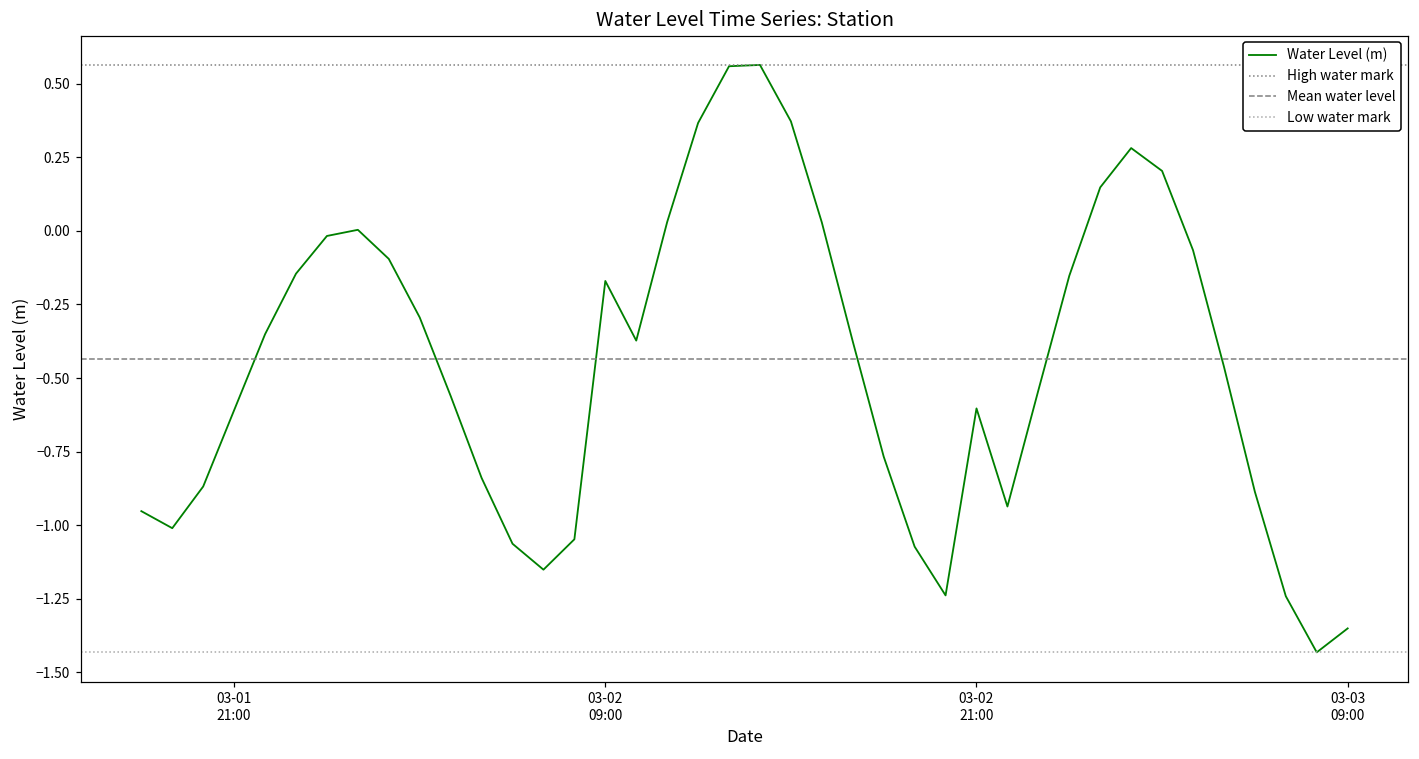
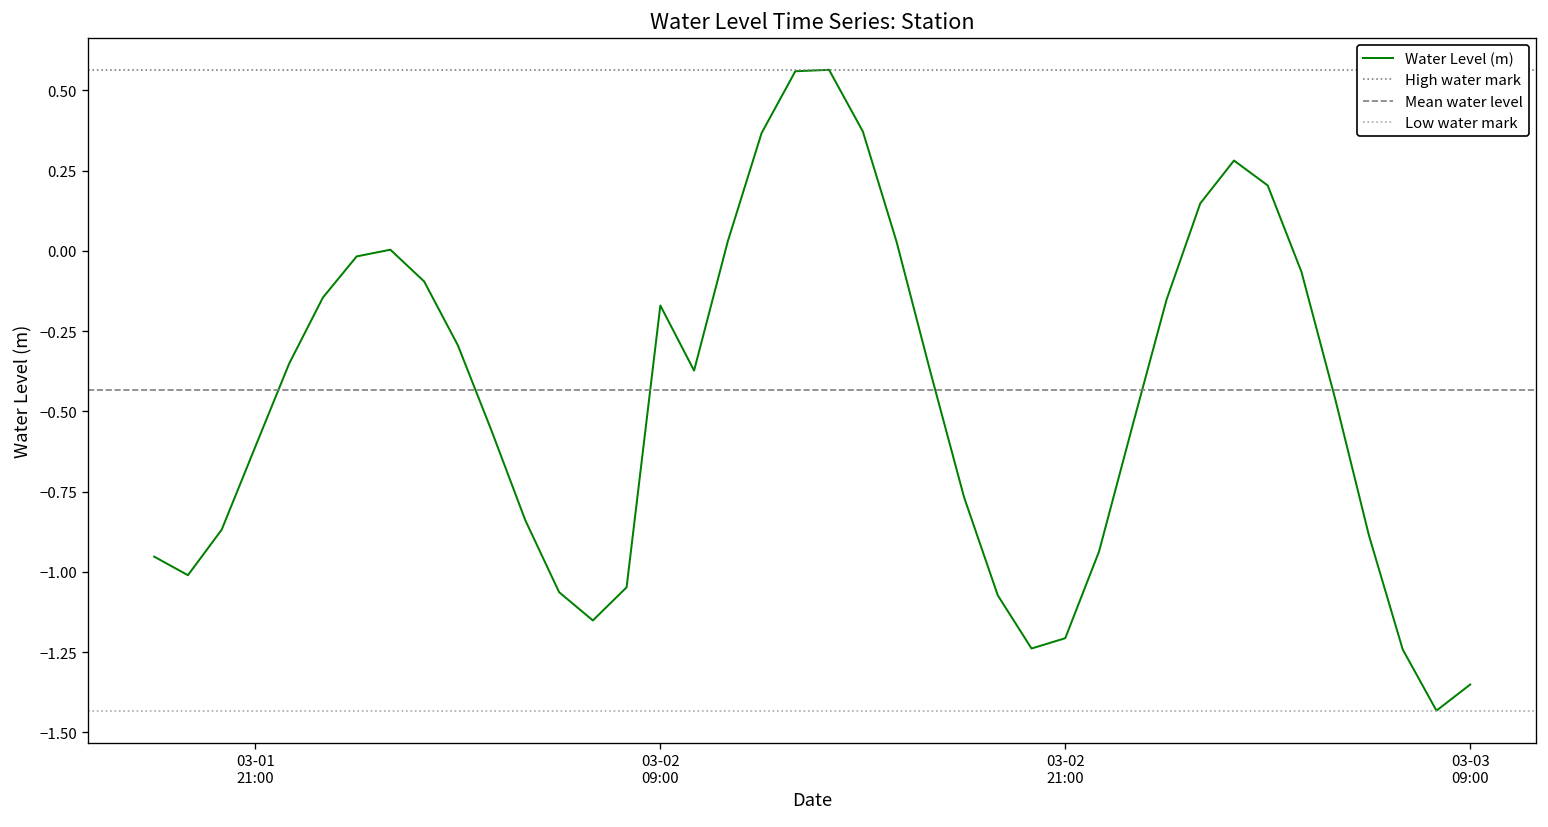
  {
    "03-01 21:00": -0.61,
    "03-02 09:00": -0.17,
-   "03-02 21:00": -0.60,
+   "03-02 21:00": -1.21,
    "03-03 09:00": -1.35
  }
